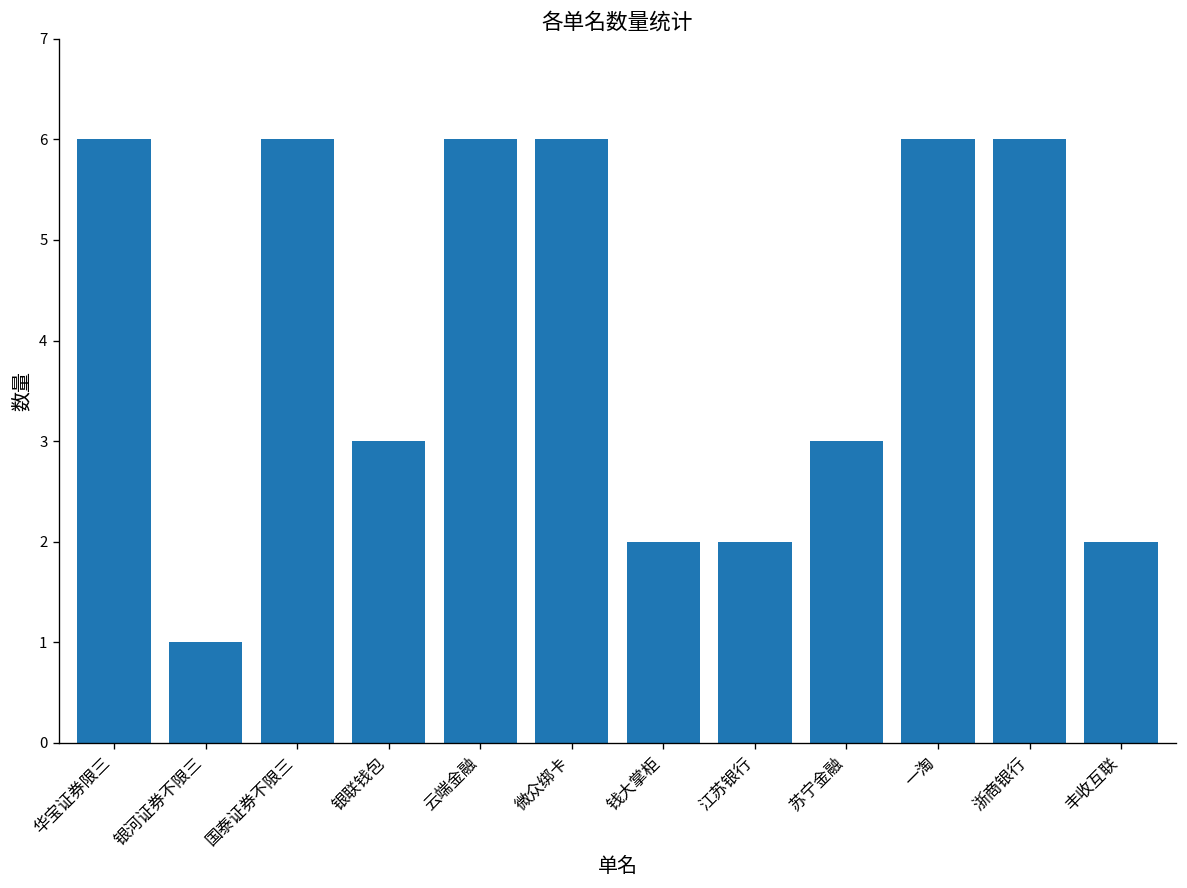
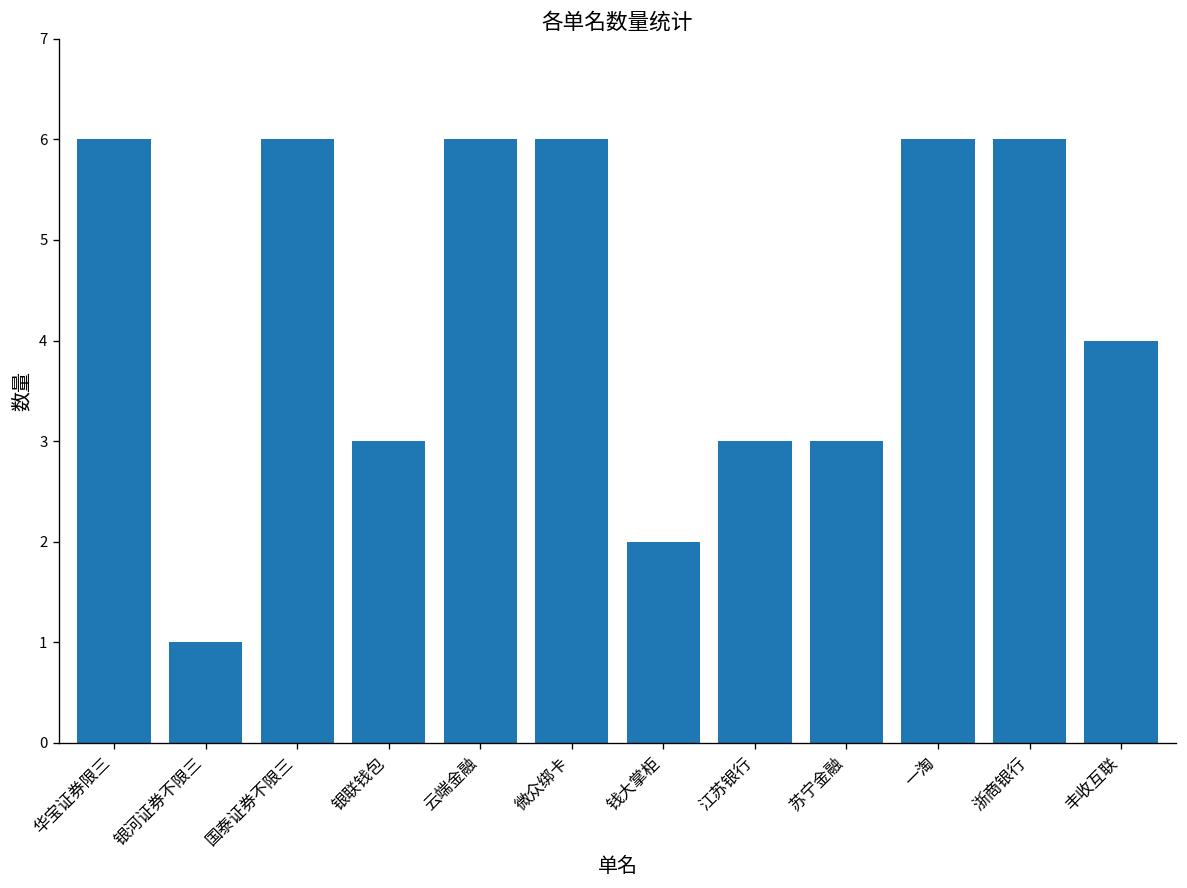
  {
    "华宝证券限三": 6,
    "银河证券不限三": 1,
    "国泰证券不限三": 6,
    "银联钱包": 3,
    "云端金融": 6,
    "微众绑卡": 6,
    "钱大掌柜": 2,
-   "江苏银行": 2,
+   "江苏银行": 3,
    "苏宁金融": 3,
    "一淘": 6,
    "浙商银行": 6,
-   "丰收互联": 2
+   "丰收互联": 4
  }
